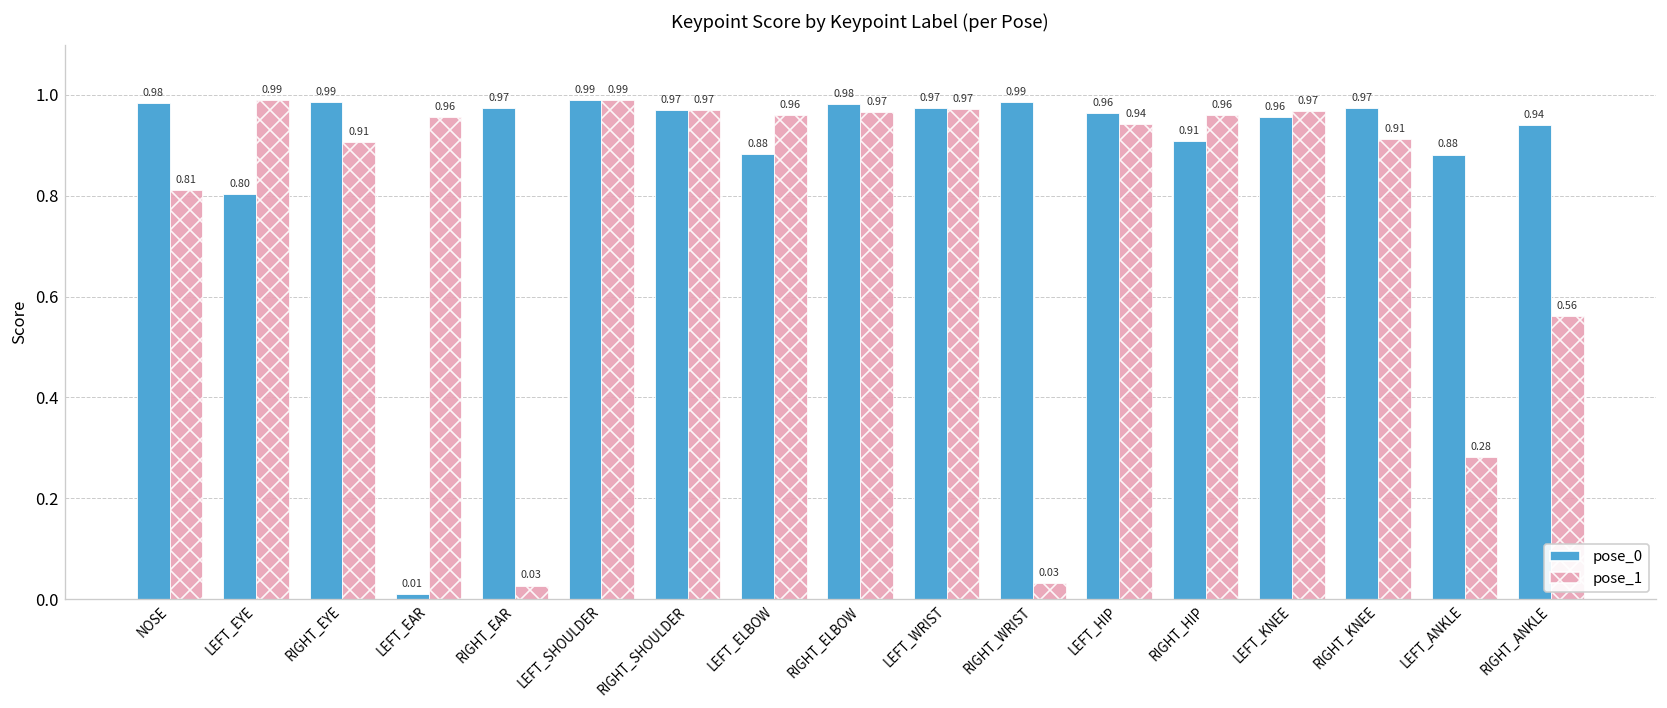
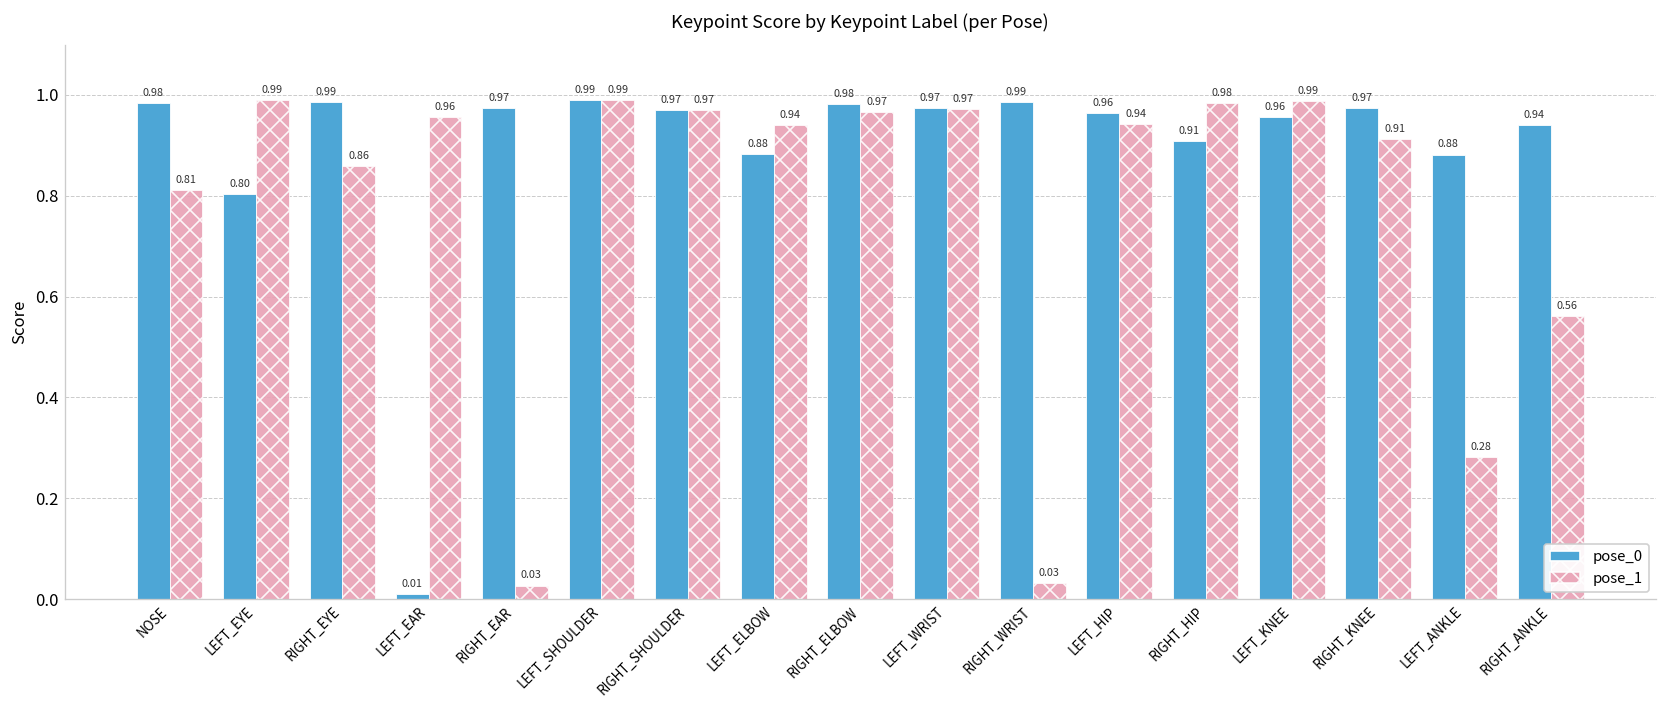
  {
    "pose_0": {
      "NOSE": 0.98,
      "LEFT_EYE": 0.80,
      "RIGHT_EYE": 0.99,
      "LEFT_EAR": 0.01,
      "RIGHT_EAR": 0.97,
      "LEFT_SHOULDER": 0.99,
      "RIGHT_SHOULDER": 0.97,
      "LEFT_ELBOW": 0.88,
      "RIGHT_ELBOW": 0.98,
      "LEFT_WRIST": 0.97,
      "RIGHT_WRIST": 0.99,
      "LEFT_HIP": 0.96,
      "RIGHT_HIP": 0.91,
      "LEFT_KNEE": 0.96,
      "RIGHT_KNEE": 0.97,
      "LEFT_ANKLE": 0.88,
      "RIGHT_ANKLE": 0.94
    },
    "pose_1": {
      "NOSE": 0.81,
      "LEFT_EYE": 0.99,
-     "RIGHT_EYE": 0.91,
+     "RIGHT_EYE": 0.86,
      "LEFT_EAR": 0.96,
      "RIGHT_EAR": 0.03,
      "LEFT_SHOULDER": 0.99,
      "RIGHT_SHOULDER": 0.97,
-     "LEFT_ELBOW": 0.96,
+     "LEFT_ELBOW": 0.94,
      "RIGHT_ELBOW": 0.97,
      "LEFT_WRIST": 0.97,
      "RIGHT_WRIST": 0.03,
      "LEFT_HIP": 0.94,
-     "RIGHT_HIP": 0.96,
-     "LEFT_KNEE": 0.97,
+     "RIGHT_HIP": 0.98,
+     "LEFT_KNEE": 0.99,
      "RIGHT_KNEE": 0.91,
      "LEFT_ANKLE": 0.28,
      "RIGHT_ANKLE": 0.56
    }
  }
